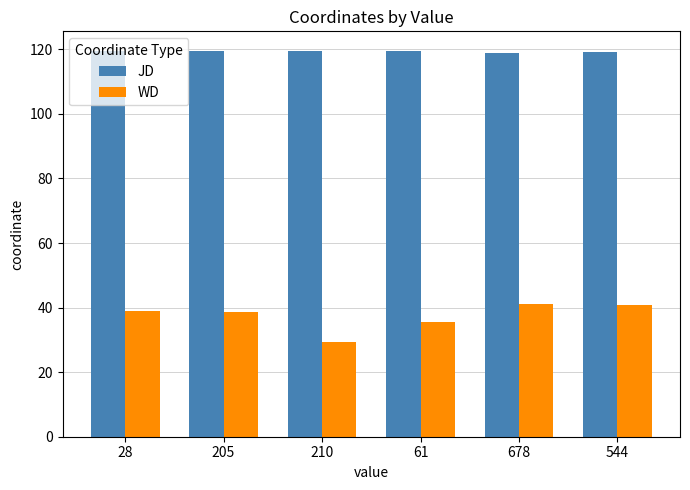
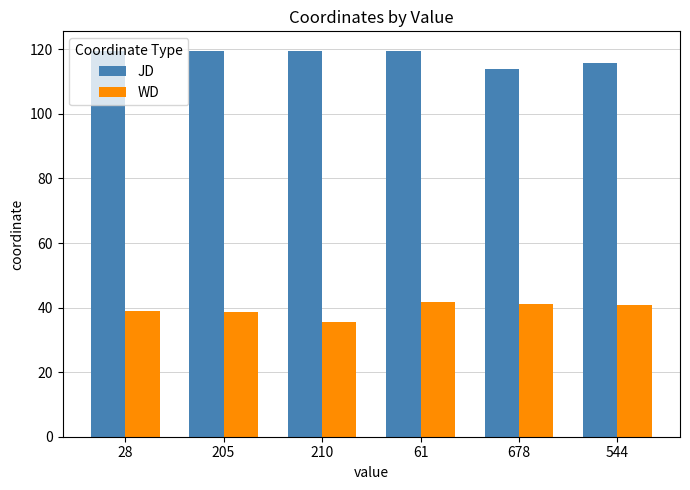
  {
    "JD": {
      "205": 119,
      "210": 119,
      "61": 120,
-     "678": 119,
-     "544": 119
+     "678": 114,
+     "544": 116
    },
    "WD": {
      "28": 39,
      "205": 39,
-     "210": 29,
-     "61": 35,
+     "210": 35,
+     "61": 42,
      "678": 41,
      "544": 41
    }
  }
